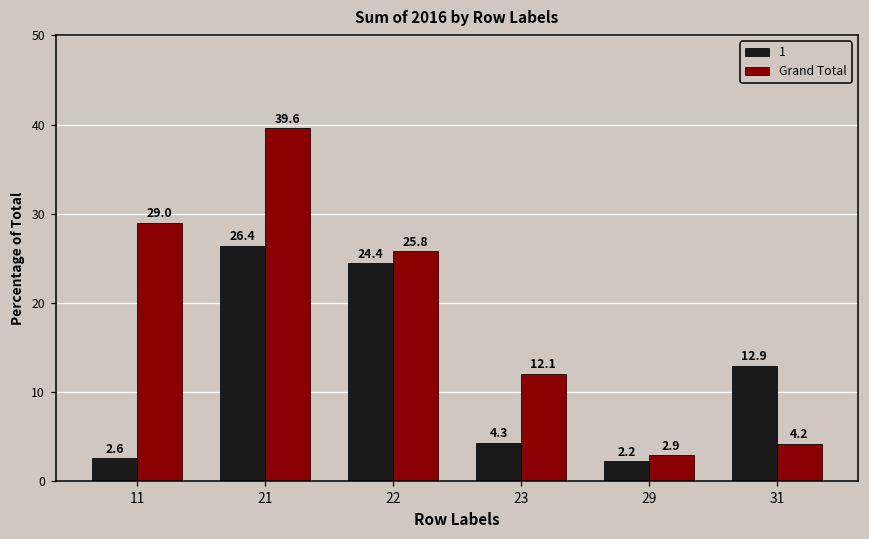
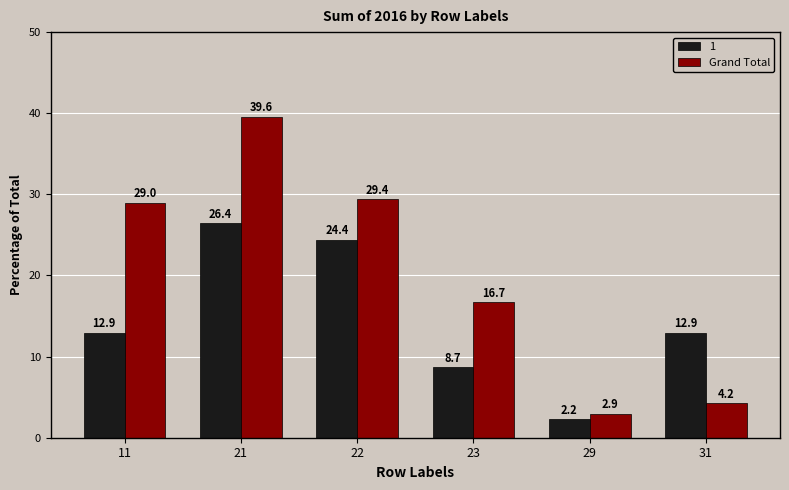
  {
    "1": {
-     "11": 2.6,
+     "11": 12.9,
      "21": 26.4,
      "22": 24.4,
-     "23": 4.3,
+     "23": 8.7,
      "29": 2.2,
      "31": 12.9
    },
    "Grand Total": {
      "11": 29.0,
      "21": 39.6,
-     "22": 25.8,
-     "23": 12.1,
+     "22": 29.4,
+     "23": 16.7,
      "29": 2.9,
      "31": 4.2
    }
  }
